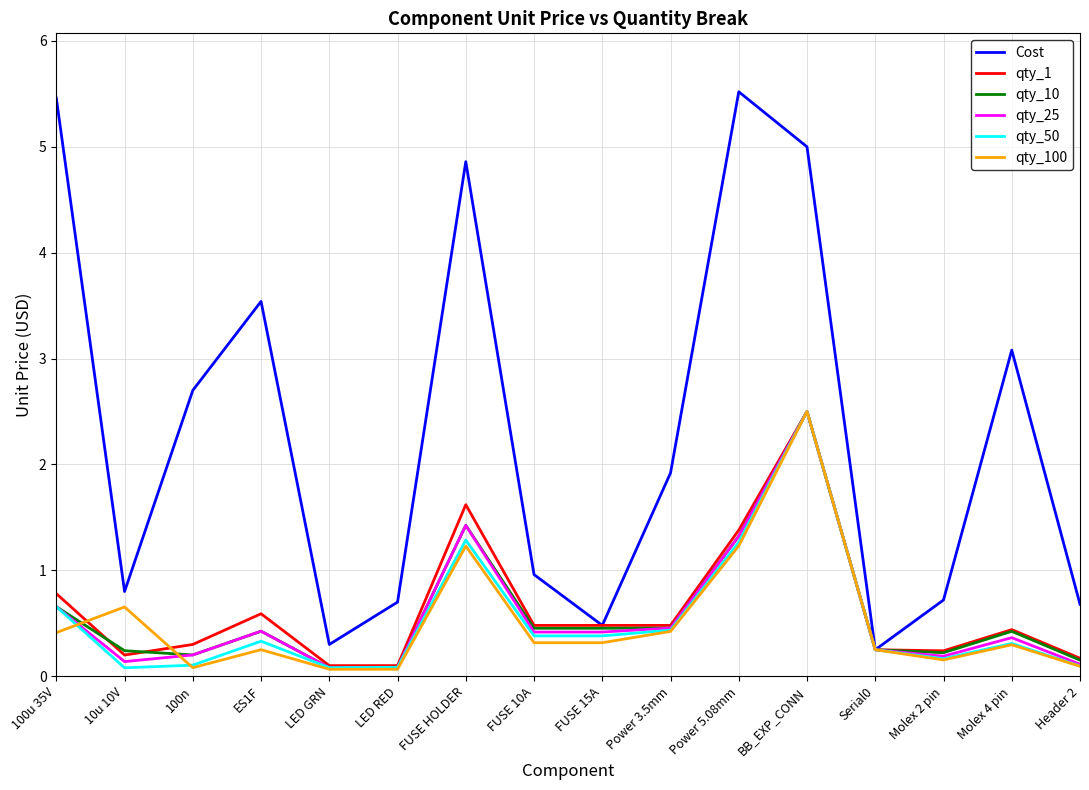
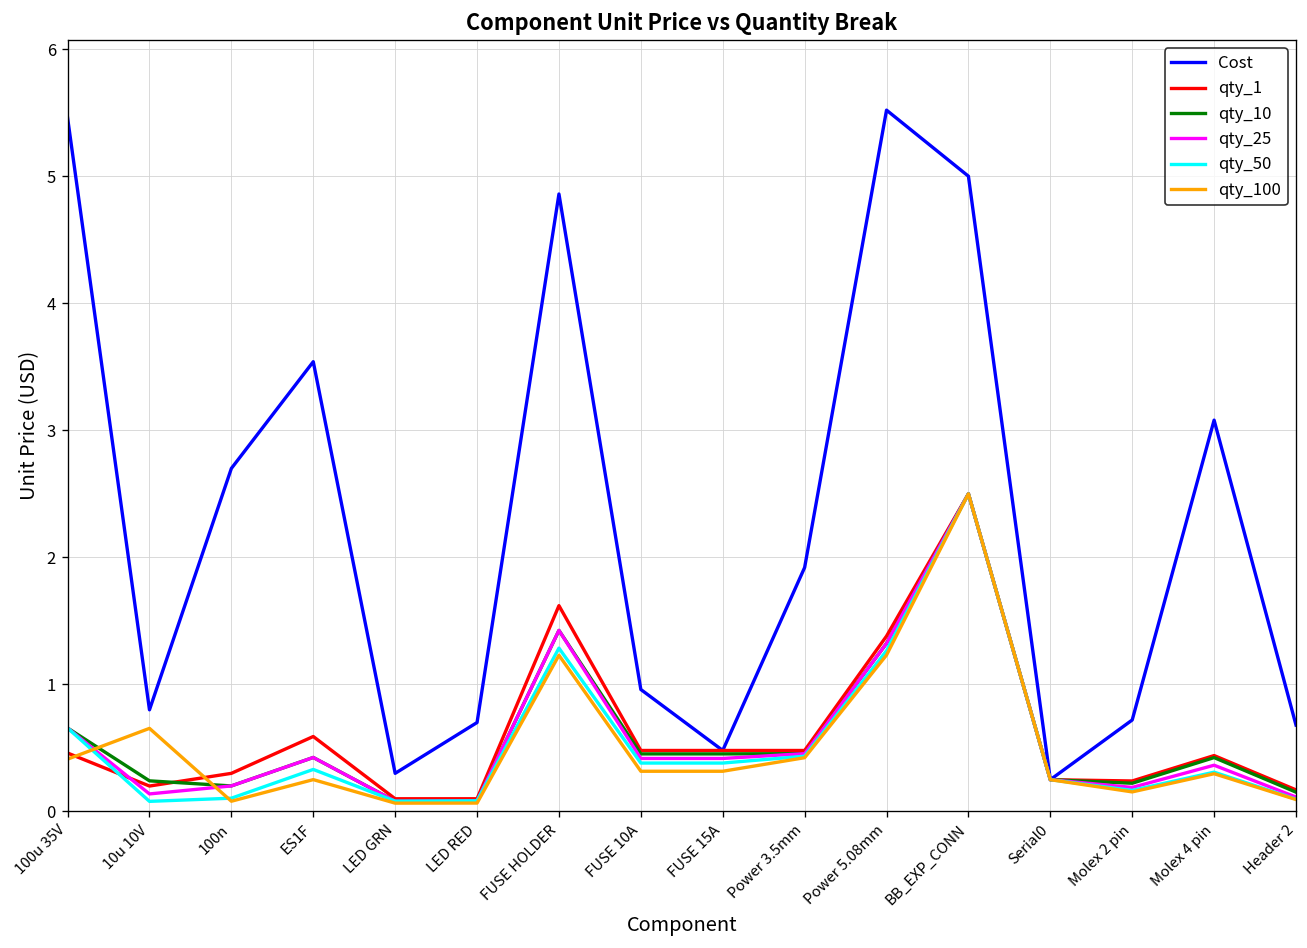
  {
    "Cost": {
      "100u 35V": 5.46,
      "10u 10V": 0.80,
      "100n": 2.70,
      "ES1F": 3.54,
      "LED GRN": 0.30,
      "LED RED": 0.70,
      "FUSE HOLDER": 4.86,
      "FUSE 10A": 0.96,
      "Power 3.5mm": 1.92,
      "Power 5.08mm": 5.52,
      "BB_EXP_CONN": 5.00,
      "Molex 2 pin": 0.72,
      "Molex 4 pin": 3.08,
      "Header 2": 0.68
    },
    "qty_1": {
-     "100u 35V": 0.78,
+     "100u 35V": 0.46,
      "10u 10V": 0.20,
      "100n": 0.30,
      "ES1F": 0.59,
      "FUSE HOLDER": 1.62,
      "FUSE 10A": 0.48,
      "Power 3.5mm": 0.48,
      "Power 5.08mm": 1.38
    },
    "qty_10": {
      "10u 10V": 0.24,
      "FUSE 10A": 0.45,
      "FUSE 15A": 0.45
    },
    "qty_25": {
      "10u 10V": 0.14,
      "FUSE 10A": 0.42,
      "FUSE 15A": 0.42,
      "Molex 4 pin": 0.36
    },
    "qty_50": {
      "10u 10V": 0.08,
      "ES1F": 0.33,
      "FUSE HOLDER": 1.29,
      "FUSE 10A": 0.38,
      "FUSE 15A": 0.38,
      "Power 5.08mm": 1.27
    },
    "qty_100": {
      "100u 35V": 0.41,
      "10u 10V": 0.65,
      "ES1F": 0.25,
      "FUSE HOLDER": 1.23,
      "FUSE 10A": 0.32,
      "FUSE 15A": 0.32,
      "Power 5.08mm": 1.23
    }
  }
